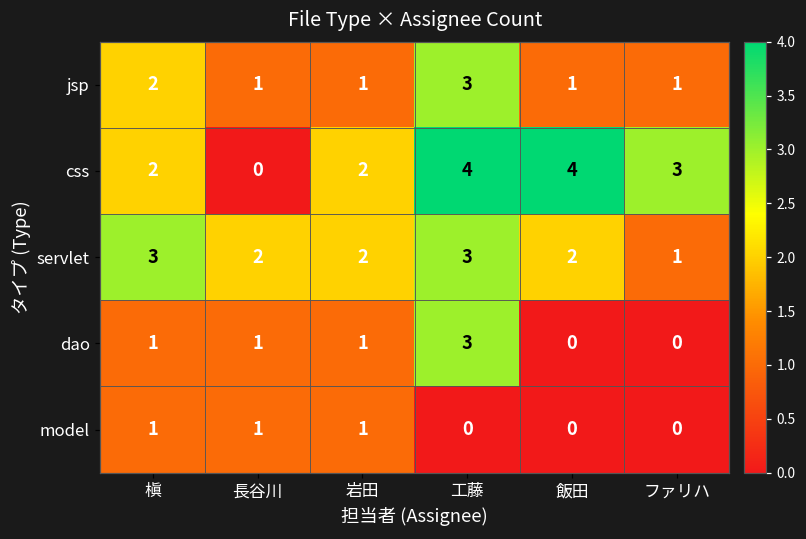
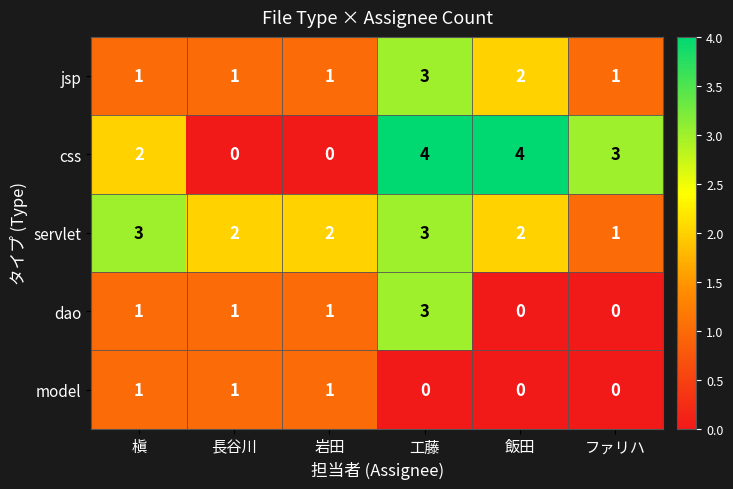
  {
    "jsp": {
-     "槇": 2,
+     "槇": 1,
      "長谷川": 1,
      "岩田": 1,
      "工藤": 3,
-     "飯田": 1,
+     "飯田": 2,
      "ファリハ": 1
    },
    "css": {
      "槇": 2,
      "長谷川": 0,
-     "岩田": 2,
+     "岩田": 0,
      "工藤": 4,
      "飯田": 4,
      "ファリハ": 3
    },
    "servlet": {
      "槇": 3,
      "長谷川": 2,
      "岩田": 2,
      "工藤": 3,
      "飯田": 2,
      "ファリハ": 1
    },
    "dao": {
      "槇": 1,
      "長谷川": 1,
      "岩田": 1,
      "工藤": 3,
      "飯田": 0,
      "ファリハ": 0
    },
    "model": {
      "槇": 1,
      "長谷川": 1,
      "岩田": 1,
      "工藤": 0,
      "飯田": 0,
      "ファリハ": 0
    }
  }
